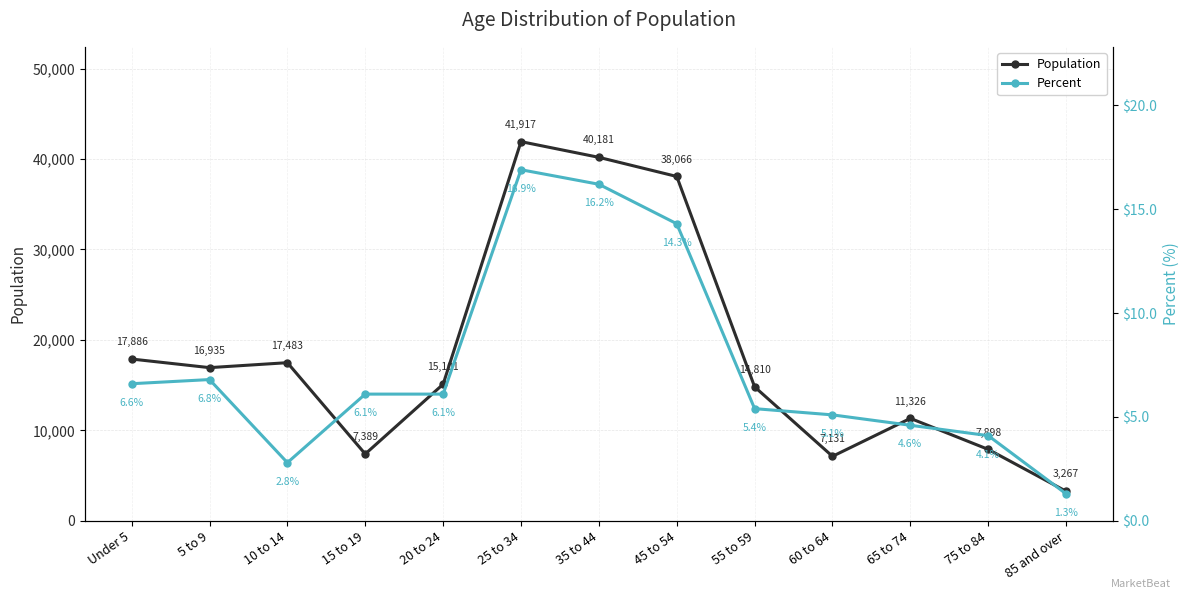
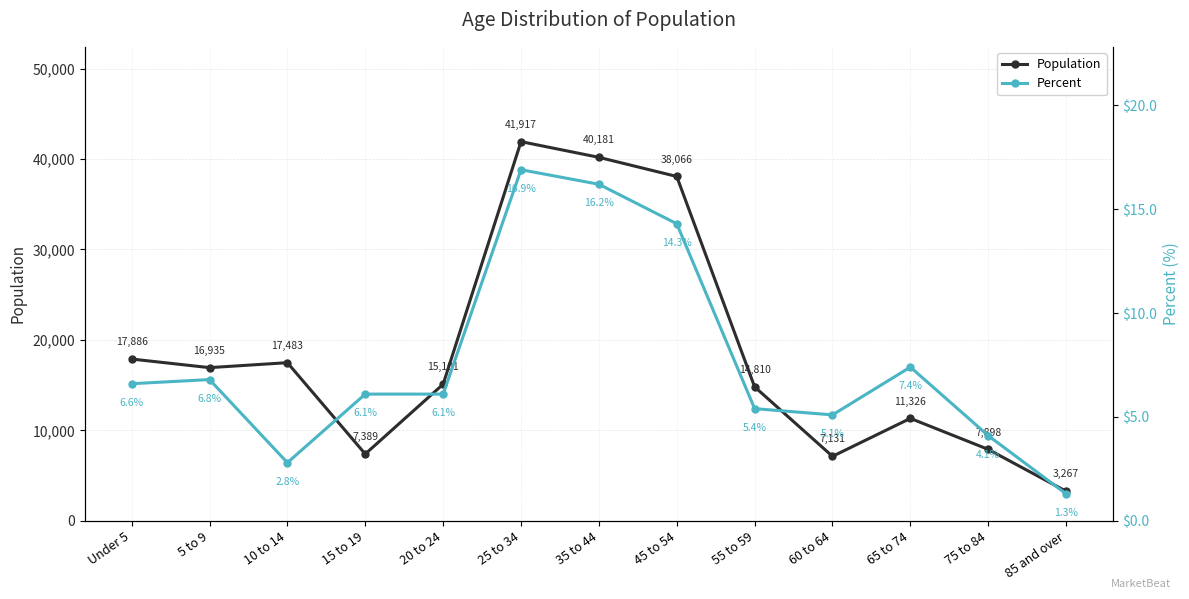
  {
    "Population": {
      "Under 5": "17,886",
      "5 to 9": "16,935",
      "10 to 14": "17,483",
      "15 to 19": "7,389",
      "20 to 24": "15,101",
      "25 to 34": "41,917",
      "35 to 44": "40,181",
      "45 to 54": "38,066",
      "55 to 59": "14,810",
      "65 to 74": "11,326",
      "85 and over": "3,267"
    },
    "Percent": {
      "Under 5": "6.6%",
      "5 to 9": "6.8%",
      "10 to 14": "2.8%",
      "15 to 19": "6.1%",
      "20 to 24": "6.1%",
      "25 to 34": "16.9%",
      "35 to 44": "16.2%",
      "45 to 54": "14.3%",
      "55 to 59": "5.4%",
-     "65 to 74": "4.6%",
+     "65 to 74": "7.4%",
      "85 and over": "1.3%"
    }
  }
